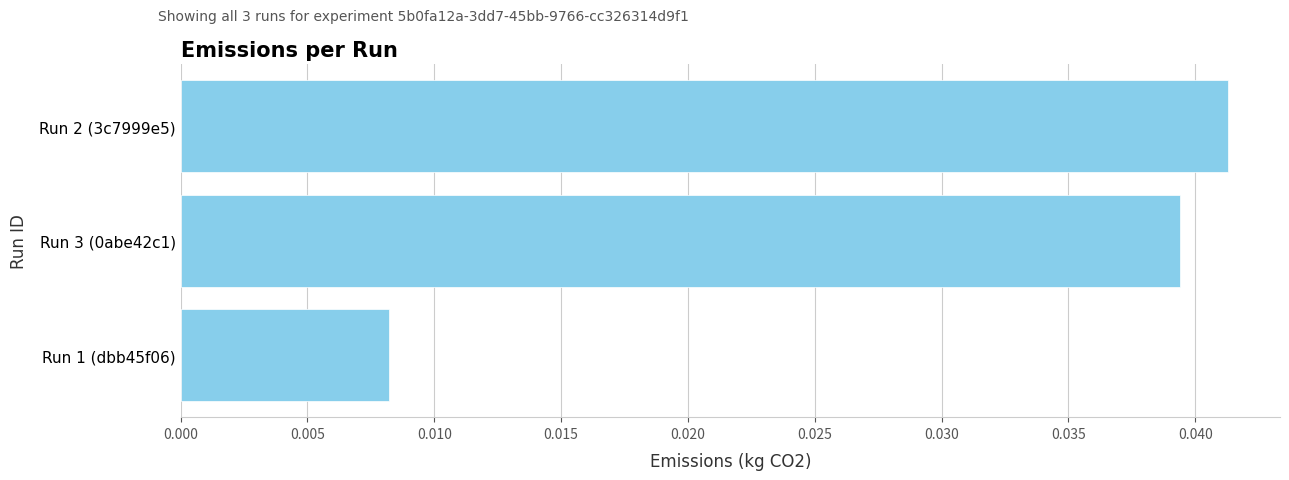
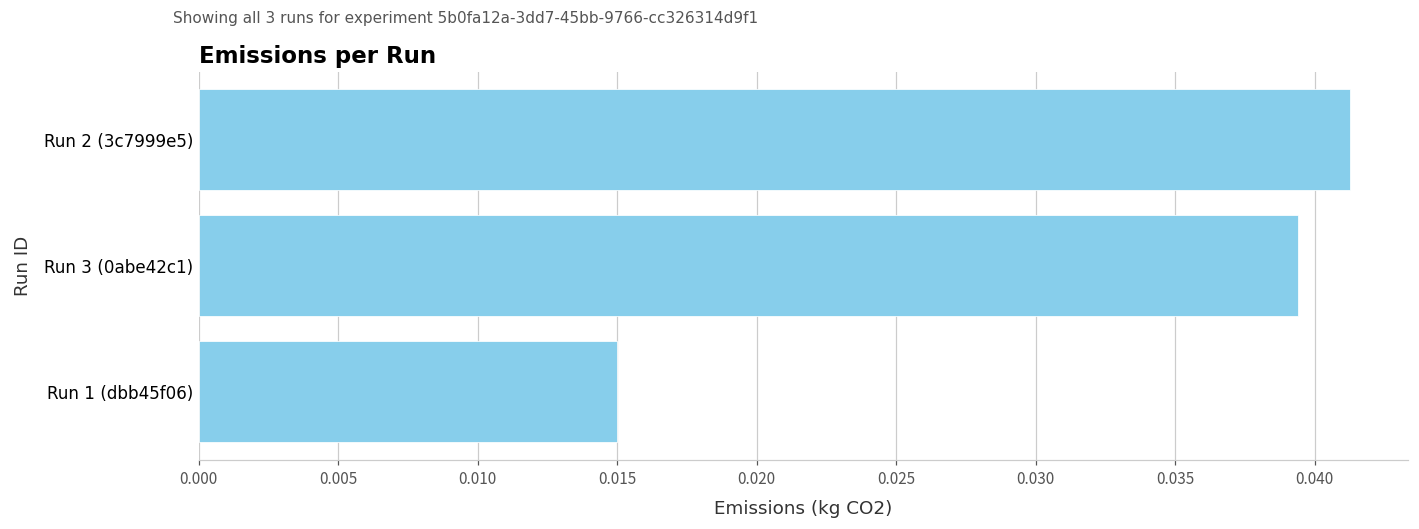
  {
    "Run 2 (3c7999e5)": 0.0413,
    "Run 3 (0abe42c1)": 0.0394,
-   "Run 1 (dbb45f06)": 0.0082
+   "Run 1 (dbb45f06)": 0.0150
  }
